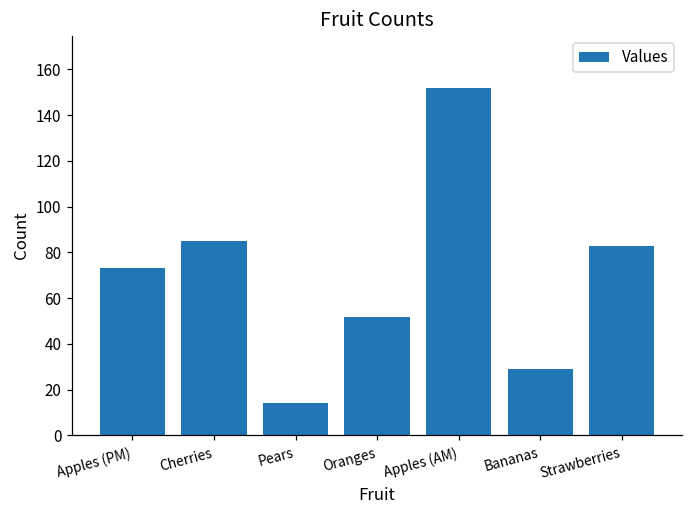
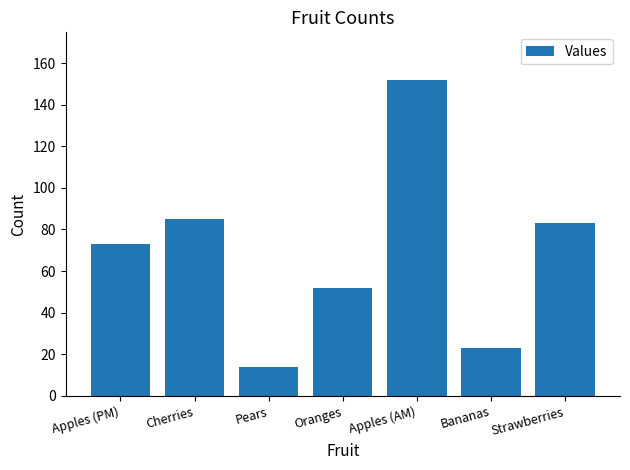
  {
    "Apples (PM)": 73,
    "Cherries": 85,
    "Pears": 14,
    "Oranges": 52,
    "Apples (AM)": 152,
-   "Bananas": 29,
+   "Bananas": 23,
    "Strawberries": 83
  }
